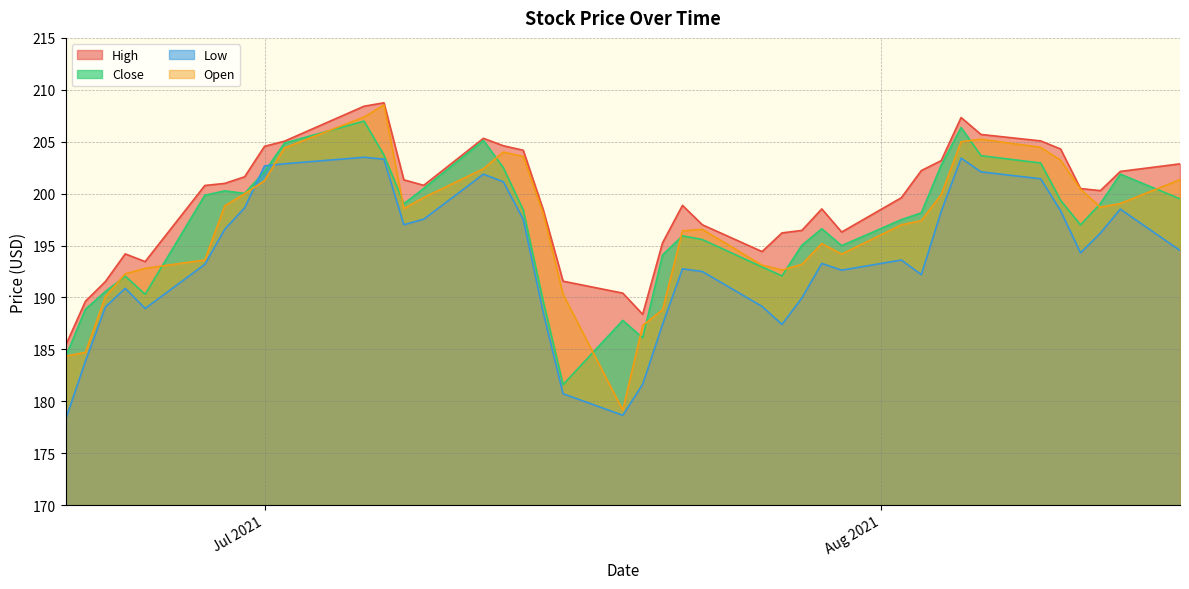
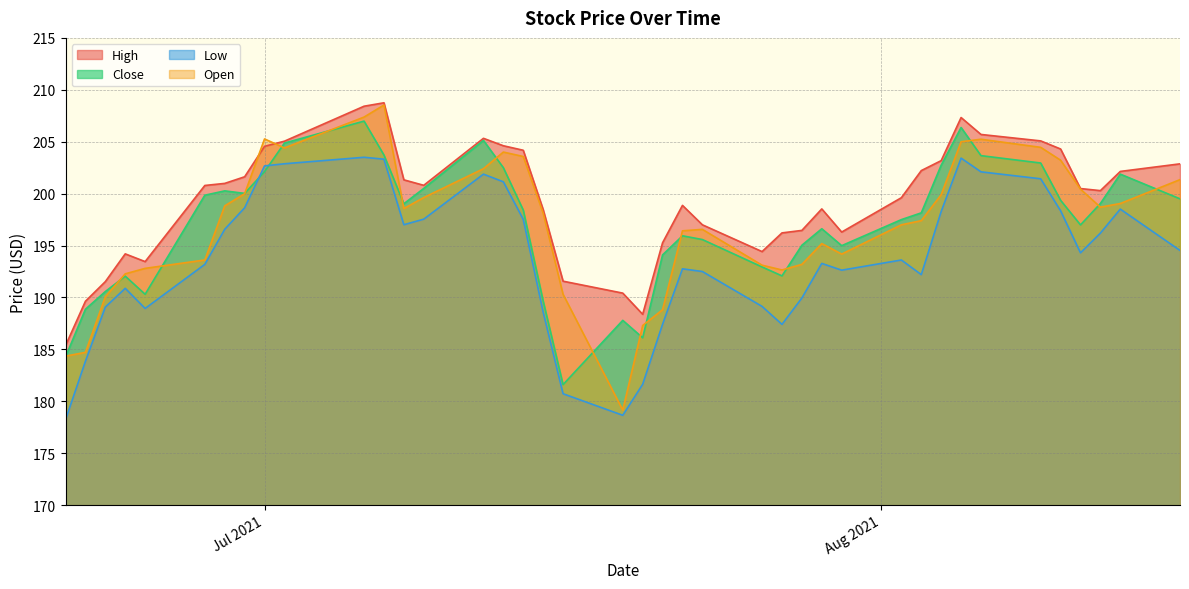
  {
    "High": {
      "Jul 2021": 204.6
    },
    "Close": {
      "Jul 2021": 202.1
    },
    "Low": {
      "Jul 2021": 202.7
    },
    "Open": {
-     "Jul 2021": 201.3
+     "Jul 2021": 205.3
    }
  }
